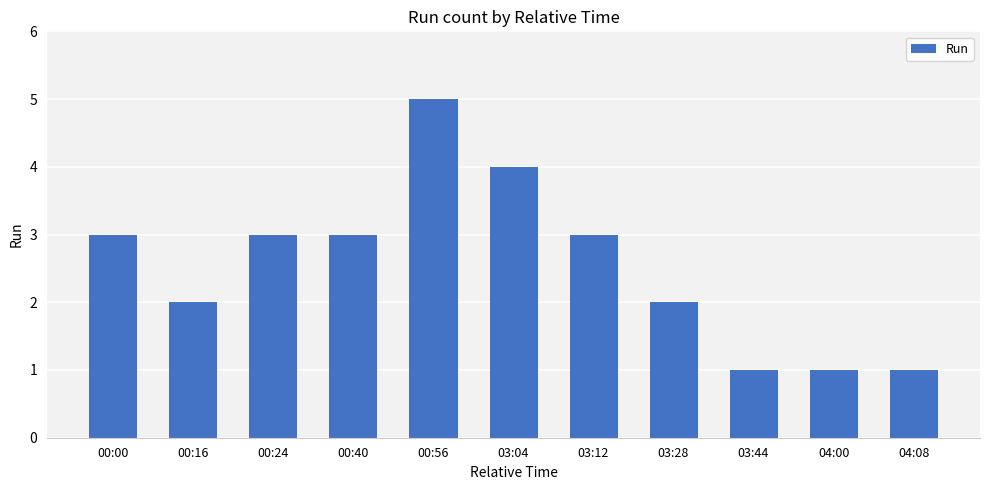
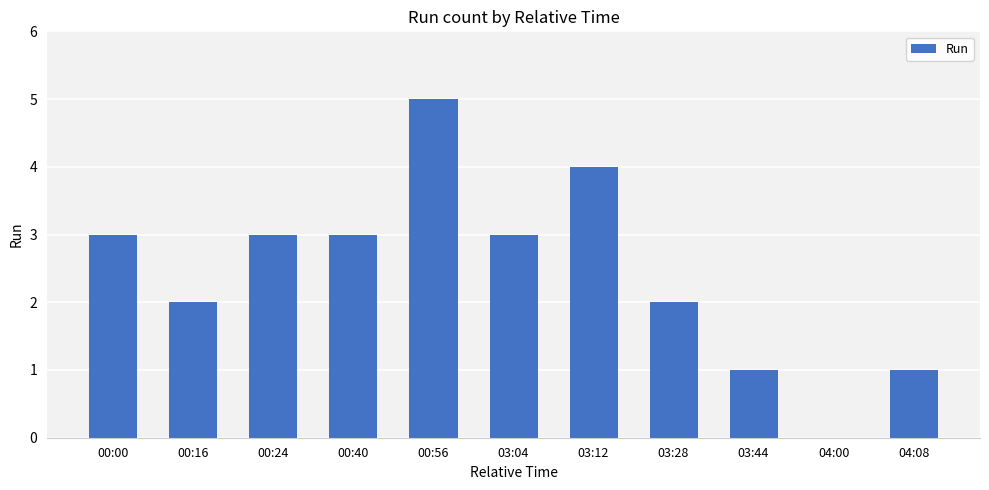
  {
    "00:00": 3,
    "00:16": 2,
    "00:24": 3,
    "00:40": 3,
    "00:56": 5,
-   "03:04": 4,
-   "03:12": 3,
+   "03:04": 3,
+   "03:12": 4,
    "03:28": 2,
    "03:44": 1,
-   "04:00": 1,
+   "04:00": 0,
    "04:08": 1
  }
